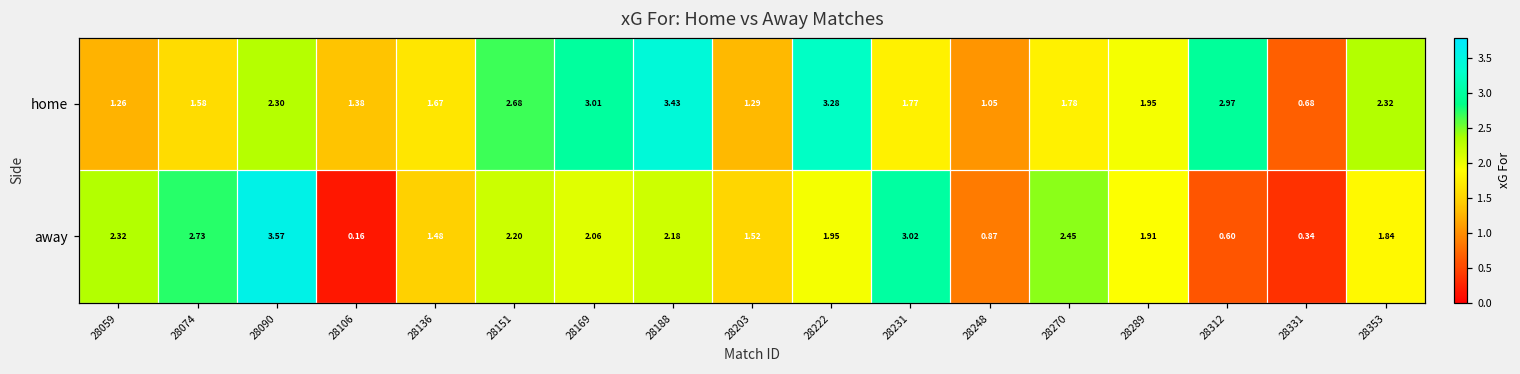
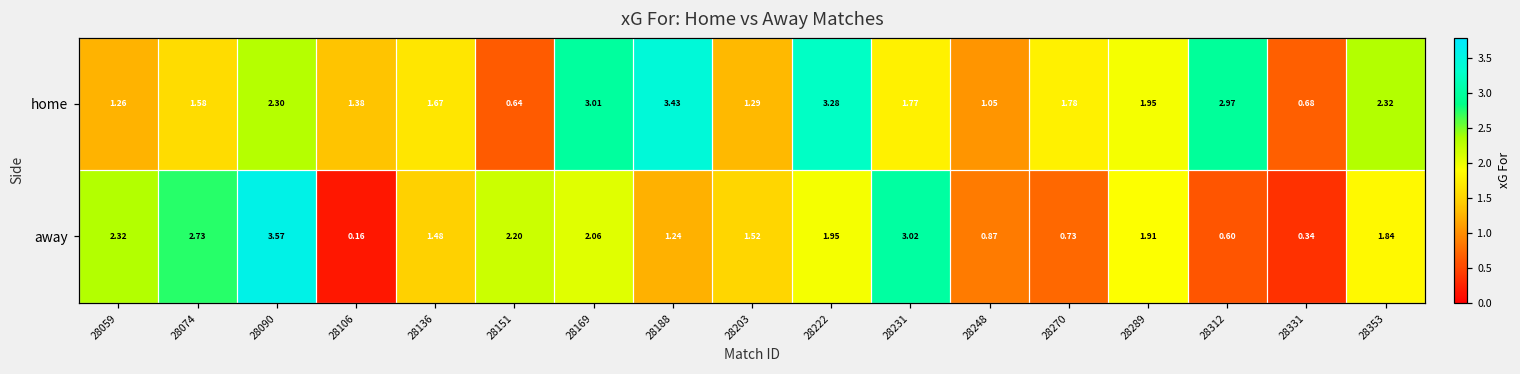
  {
    "home": {
      "28059": 1.26,
      "28074": 1.58,
      "28090": 2.30,
      "28106": 1.38,
      "28136": 1.67,
-     "28151": 2.68,
+     "28151": 0.64,
      "28169": 3.01,
      "28188": 3.43,
      "28203": 1.29,
      "28222": 3.28,
      "28231": 1.77,
      "28248": 1.05,
      "28270": 1.78,
      "28289": 1.95,
      "28312": 2.97,
      "28331": 0.68,
      "28353": 2.32
    },
    "away": {
      "28059": 2.32,
      "28074": 2.73,
      "28090": 3.57,
      "28106": 0.16,
      "28136": 1.48,
      "28151": 2.20,
      "28169": 2.06,
-     "28188": 2.18,
+     "28188": 1.24,
      "28203": 1.52,
      "28222": 1.95,
      "28231": 3.02,
      "28248": 0.87,
-     "28270": 2.45,
+     "28270": 0.73,
      "28289": 1.91,
      "28312": 0.60,
      "28331": 0.34,
      "28353": 1.84
    }
  }
